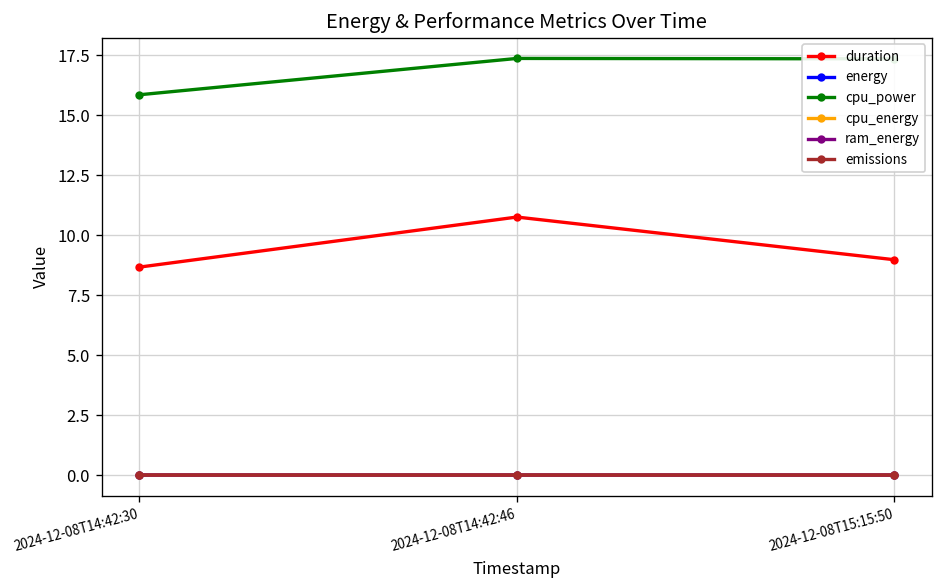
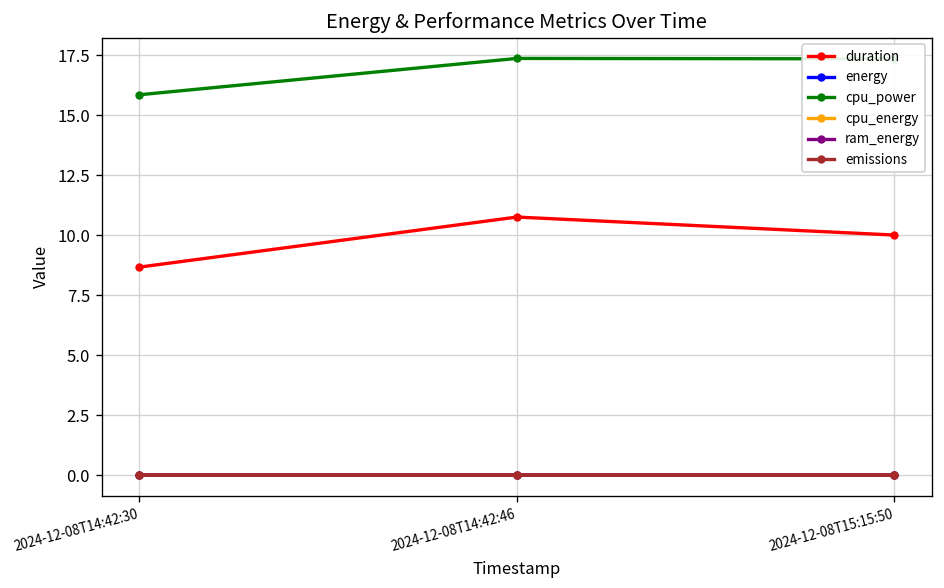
  {
    "duration": {
      "2024-12-08T14:42:30": 8.7,
      "2024-12-08T14:42:46": 10.8,
-     "2024-12-08T15:15:50": 9.0
+     "2024-12-08T15:15:50": 10.0
    },
    "emissions": {
      "2024-12-08T14:42:30": 0.0,
      "2024-12-08T14:42:46": 0.0,
      "2024-12-08T15:15:50": 0.0
    },
    "cpu_power": {
      "2024-12-08T14:42:30": 15.9,
      "2024-12-08T14:42:46": 17.4
    }
  }
